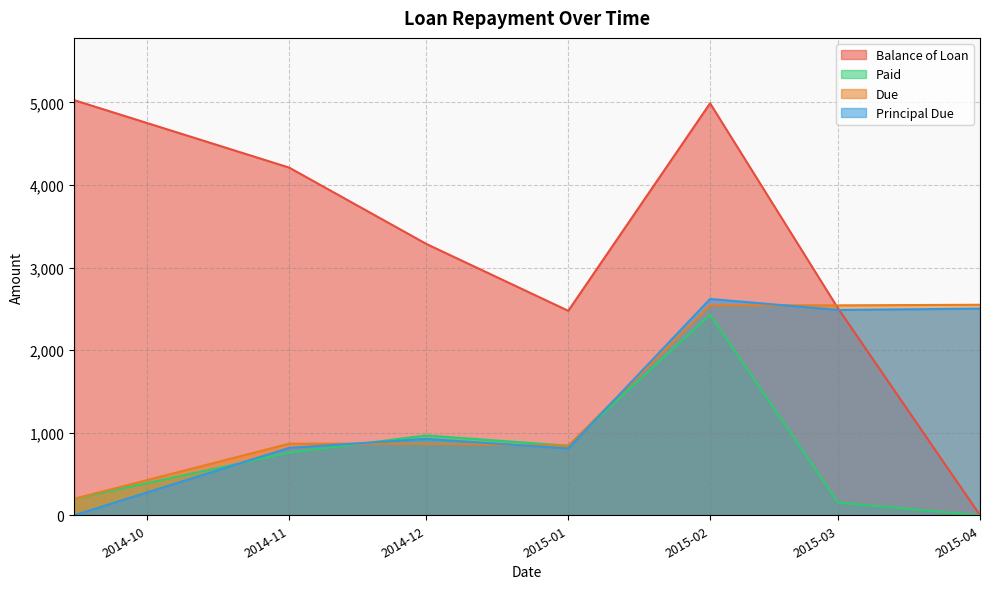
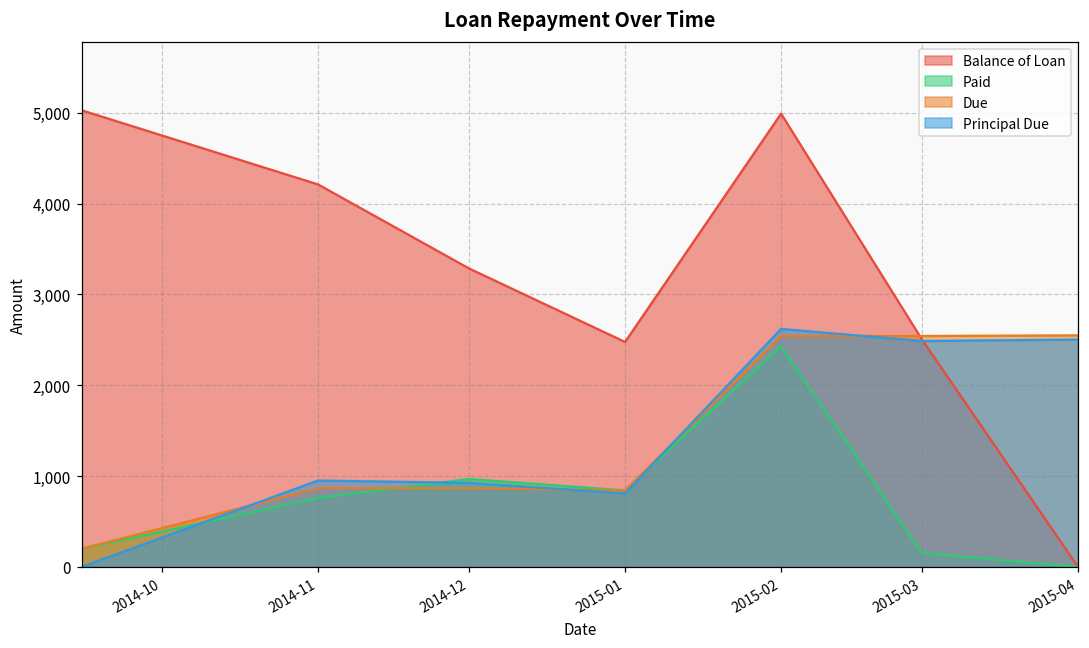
  {
    "Paid": {
      "2014-11": "800",
      "2014-12": "1,000",
      "2015-02": "2,400",
      "2015-03": "200"
    },
    "Principal Due": {
-     "2014-11": "800",
+     "2014-11": "1,000",
      "2014-12": "900",
      "2015-01": "800",
      "2015-02": "2,600",
      "2015-04": "2,500"
    }
  }
